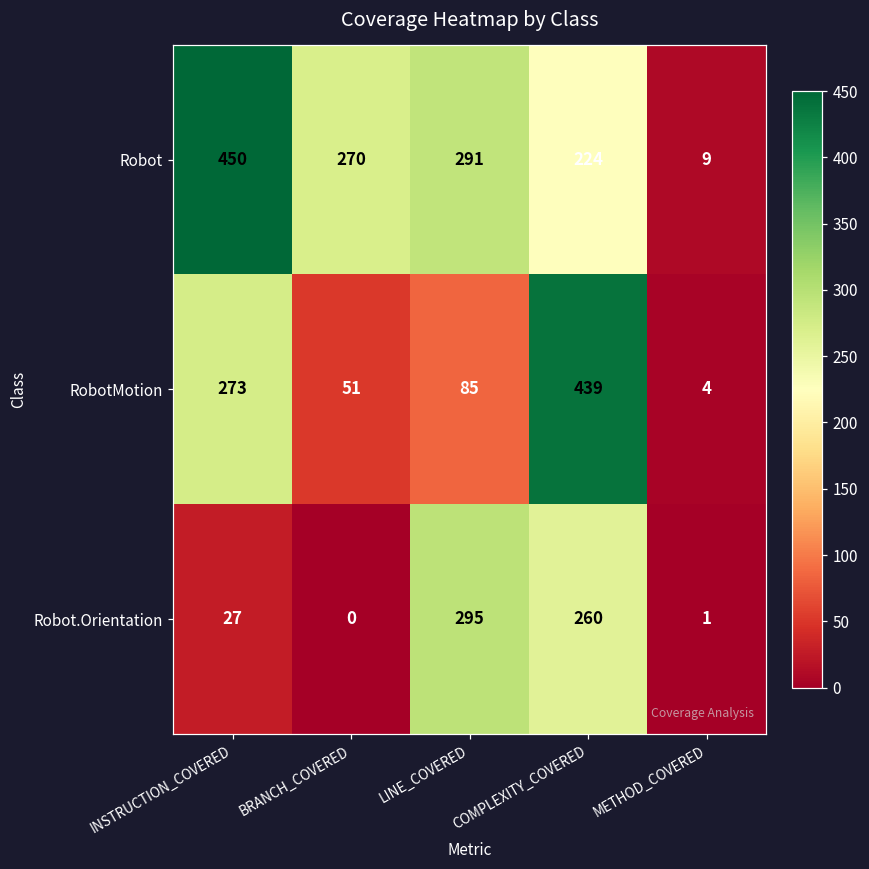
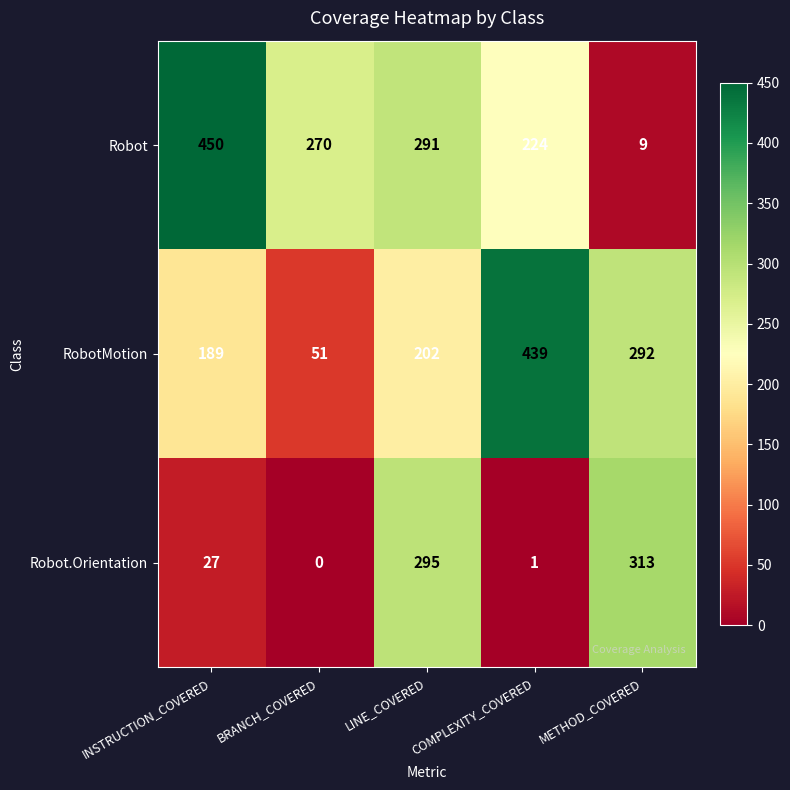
  {
    "Robot": {
      "INSTRUCTION_COVERED": 450,
      "BRANCH_COVERED": 270,
      "LINE_COVERED": 291,
      "COMPLEXITY_COVERED": 224,
      "METHOD_COVERED": 9
    },
    "RobotMotion": {
-     "INSTRUCTION_COVERED": 273,
+     "INSTRUCTION_COVERED": 189,
      "BRANCH_COVERED": 51,
-     "LINE_COVERED": 85,
+     "LINE_COVERED": 202,
      "COMPLEXITY_COVERED": 439,
-     "METHOD_COVERED": 4
+     "METHOD_COVERED": 292
    },
    "Robot.Orientation": {
      "INSTRUCTION_COVERED": 27,
      "BRANCH_COVERED": 0,
      "LINE_COVERED": 295,
-     "COMPLEXITY_COVERED": 260,
-     "METHOD_COVERED": 1
+     "COMPLEXITY_COVERED": 1,
+     "METHOD_COVERED": 313
    }
  }
